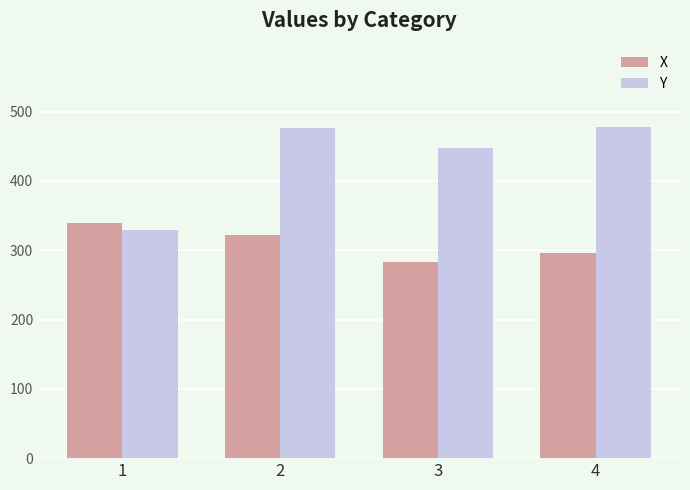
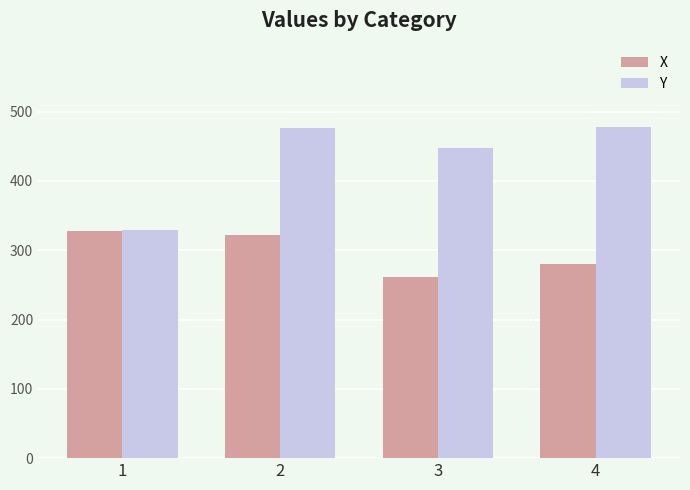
  {
    "X": {
-     "1": 340,
+     "1": 330,
      "2": 320,
-     "3": 280,
-     "4": 300
+     "3": 260,
+     "4": 280
    },
    "Y": {
      "1": 330,
      "2": 480,
      "3": 450,
      "4": 480
    }
  }
